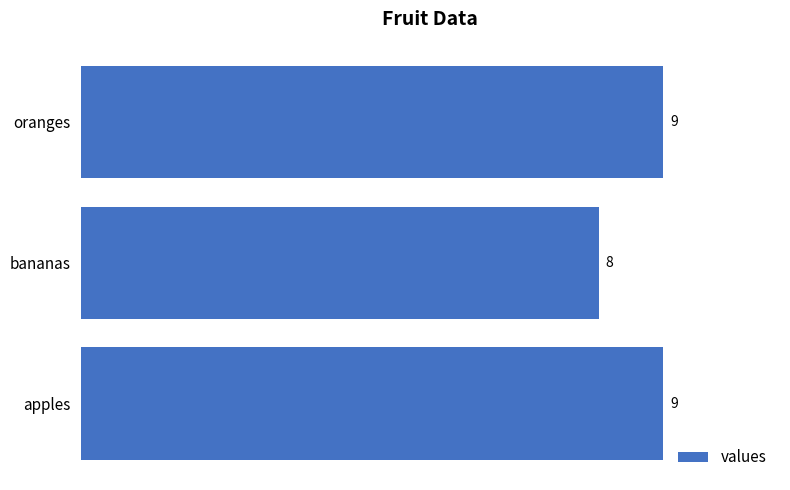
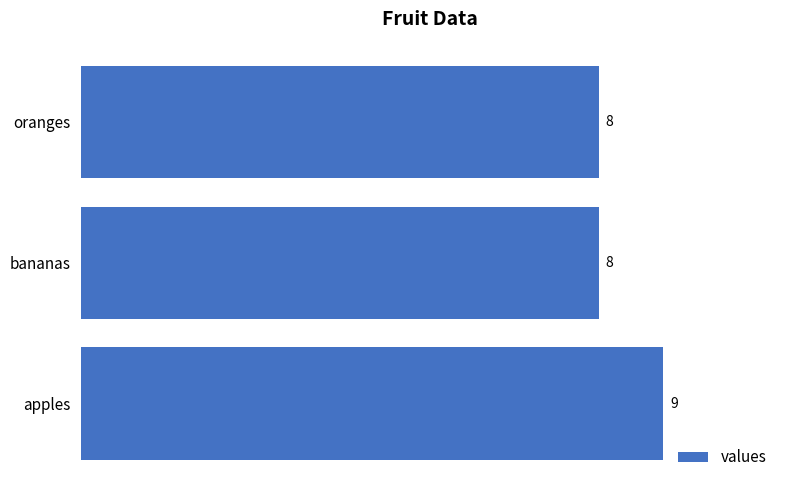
  {
-   "oranges": 9,
+   "oranges": 8,
    "bananas": 8,
    "apples": 9
  }
